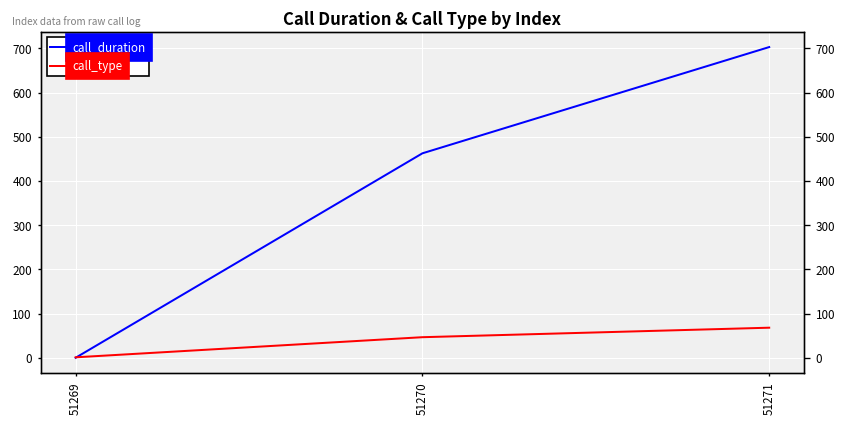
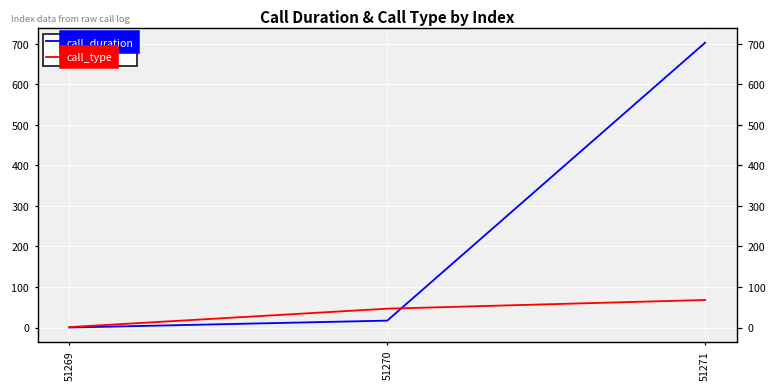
  {
    "call_duration": {
-     "51270": 460,
+     "51270": 20,
      "51271": 700
    },
    "call_type": {
      "51270": 50,
      "51271": 70
    }
  }
